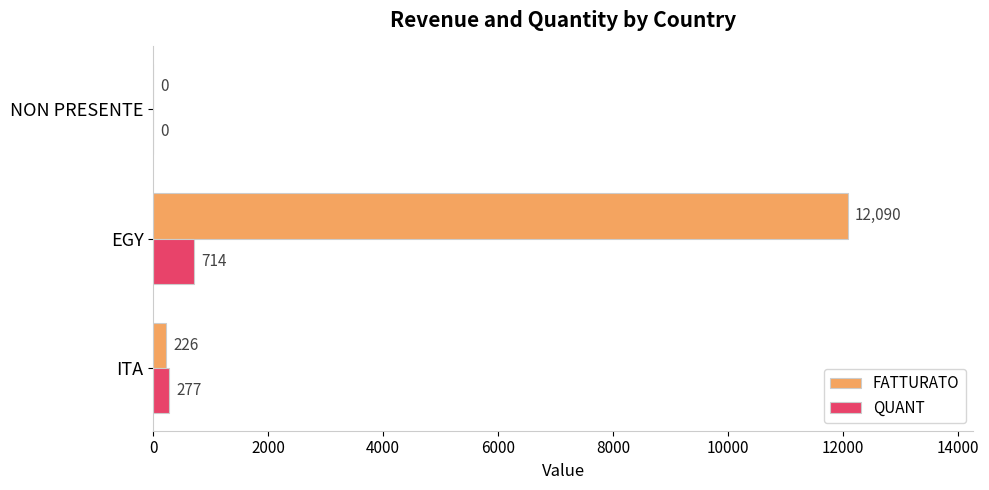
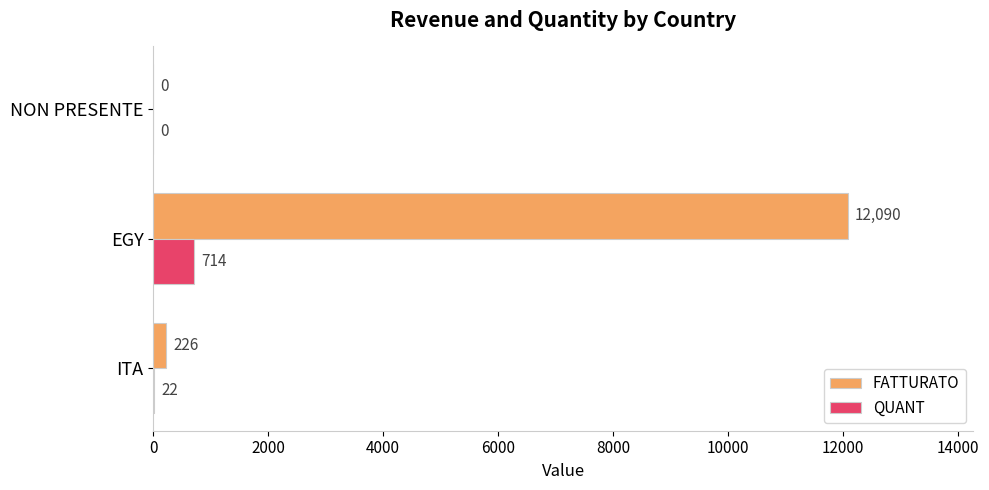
  {
    "FATTURATO": {
      "NON PRESENTE": "0",
      "EGY": "12,090",
      "ITA": "226"
    },
    "QUANT": {
      "NON PRESENTE": "0",
      "EGY": "714",
-     "ITA": "277"
+     "ITA": "22"
    }
  }
